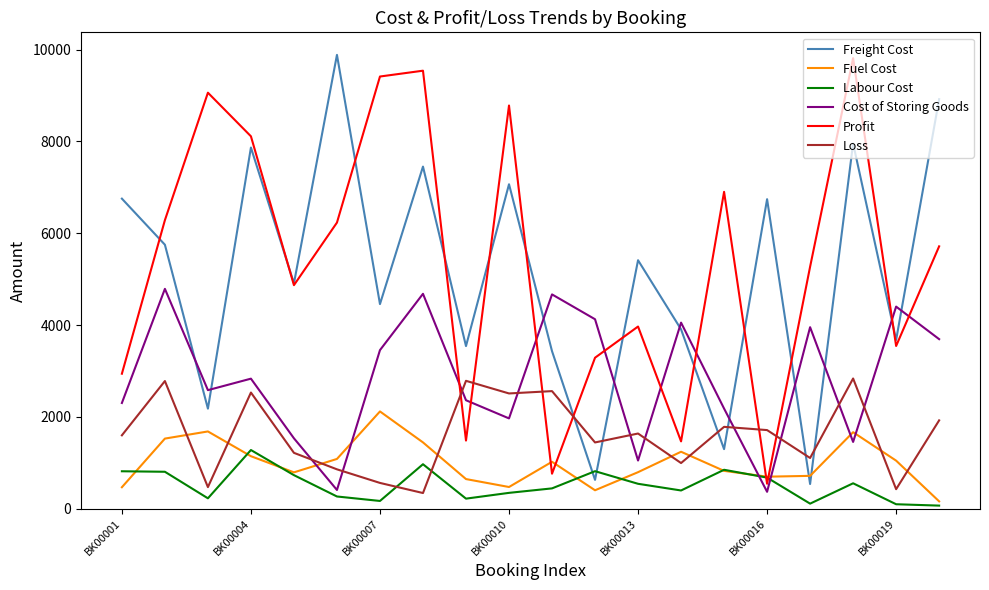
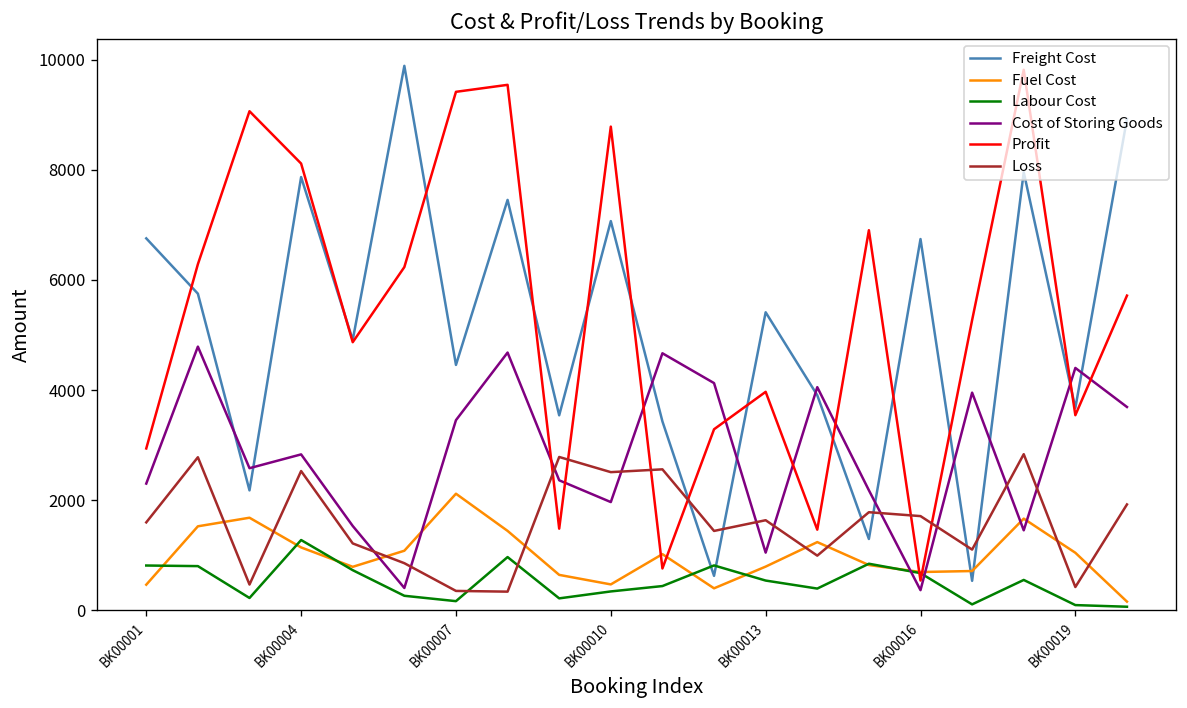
  {
    "Freight Cost": {
      "BK00001": 6800,
      "BK00004": 7900,
      "BK00007": 4500,
      "BK00010": 7100,
      "BK00013": 5400,
      "BK00016": 6700,
      "BK00019": 3700
    },
    "Fuel Cost": {
      "BK00001": 500,
      "BK00004": 1100,
      "BK00007": 2100,
      "BK00010": 500,
      "BK00013": 800,
      "BK00019": 1000
    },
    "Labour Cost": {
      "BK00001": 800,
      "BK00004": 1300,
      "BK00007": 200,
      "BK00010": 300,
      "BK00013": 500,
      "BK00019": 100
    },
    "Cost of Storing Goods": {
      "BK00001": 2300,
      "BK00004": 2800,
      "BK00007": 3500,
      "BK00010": 2000,
      "BK00013": 1000,
      "BK00016": 400,
      "BK00019": 4400
    },
    "Profit": {
      "BK00001": 2900,
      "BK00004": 8100,
      "BK00007": 9400,
      "BK00010": 8800,
      "BK00013": 4000,
      "BK00016": 500,
      "BK00019": 3500
    },
    "Loss": {
      "BK00001": 1600,
      "BK00004": 2500,
-     "BK00007": 600,
+     "BK00007": 400,
      "BK00010": 2500,
      "BK00013": 1600,
      "BK00016": 1700,
      "BK00019": 400
    }
  }
